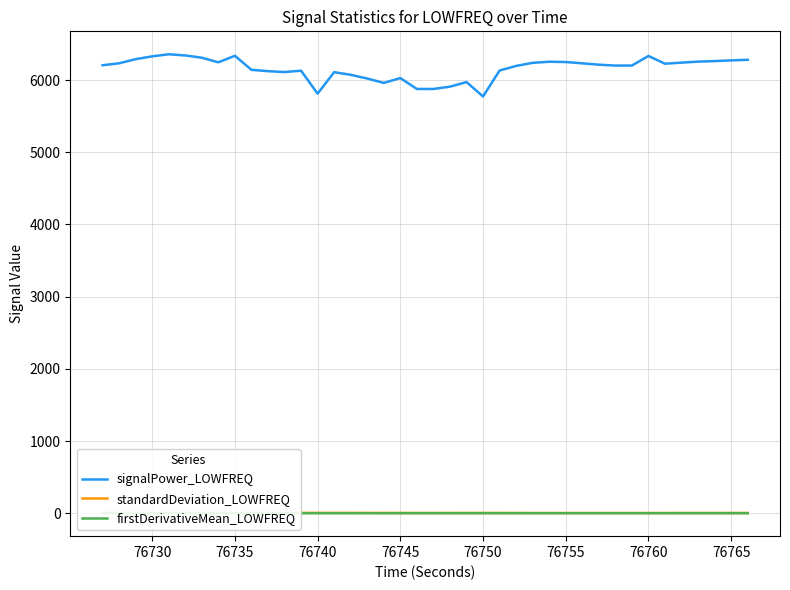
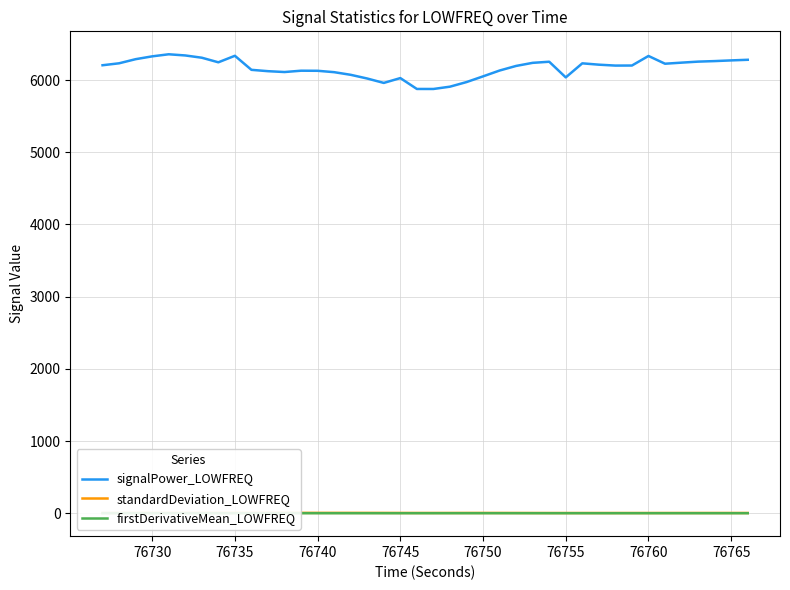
  {
    "signalPower_LOWFREQ": {
      "76730": 6300,
      "76735": 6300,
-     "76740": 5800,
+     "76740": 6100,
      "76745": 6000,
-     "76750": 5800,
-     "76755": 6300,
+     "76750": 6100,
+     "76755": 6000,
      "76760": 6300,
      "76765": 6300
    },
    "firstDerivativeMean_LOWFREQ": {
      "76740": 0,
      "76745": 0,
      "76750": 0,
      "76755": 0,
      "76760": 0,
      "76765": 0
    }
  }
